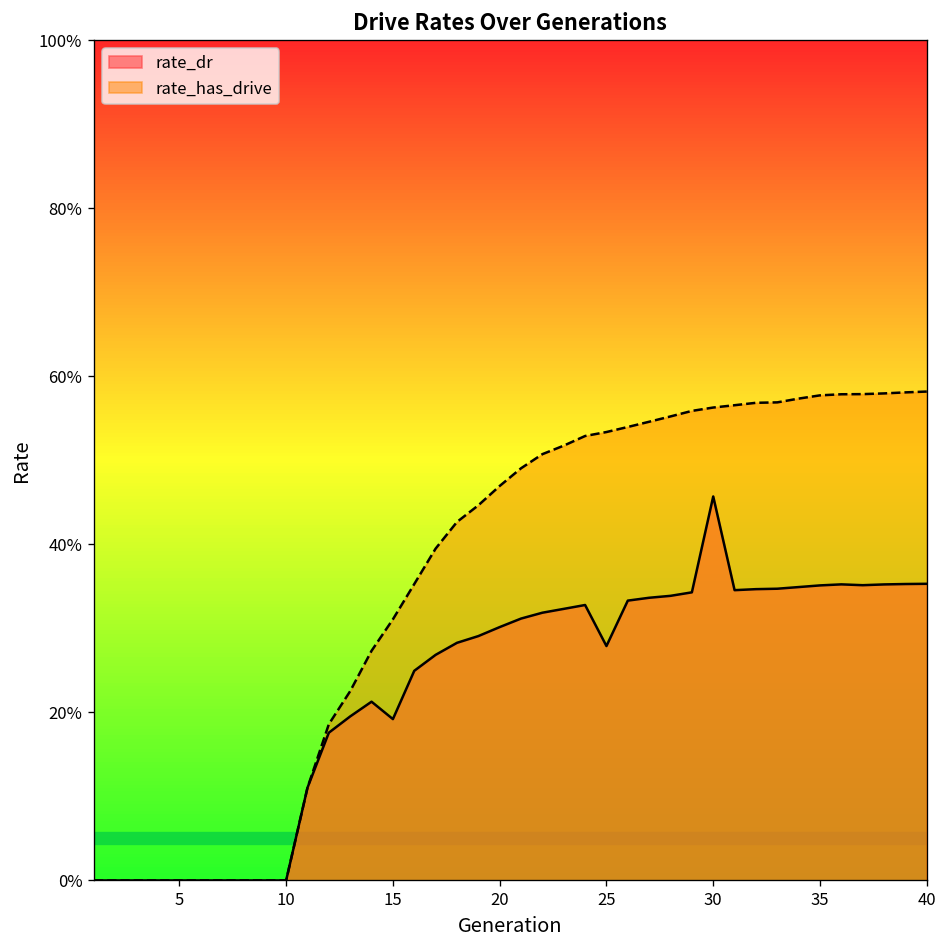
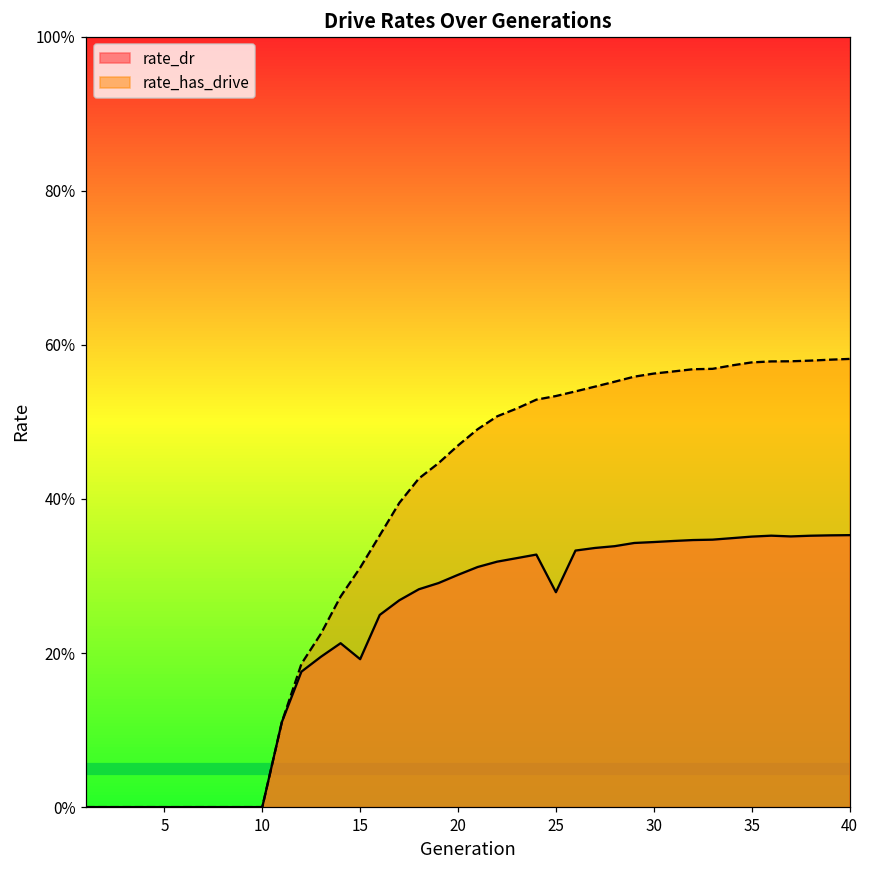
  {
    "rate_dr": {
      "15": "19%",
      "20": "30%",
      "25": "28%",
-     "30": "46%",
+     "30": "34%",
      "35": "35%",
      "40": "35%"
    },
    "rate_has_drive": {
      "15": "31%",
      "20": "47%",
      "25": "53%",
      "30": "56%",
      "35": "58%",
      "40": "58%"
    }
  }
